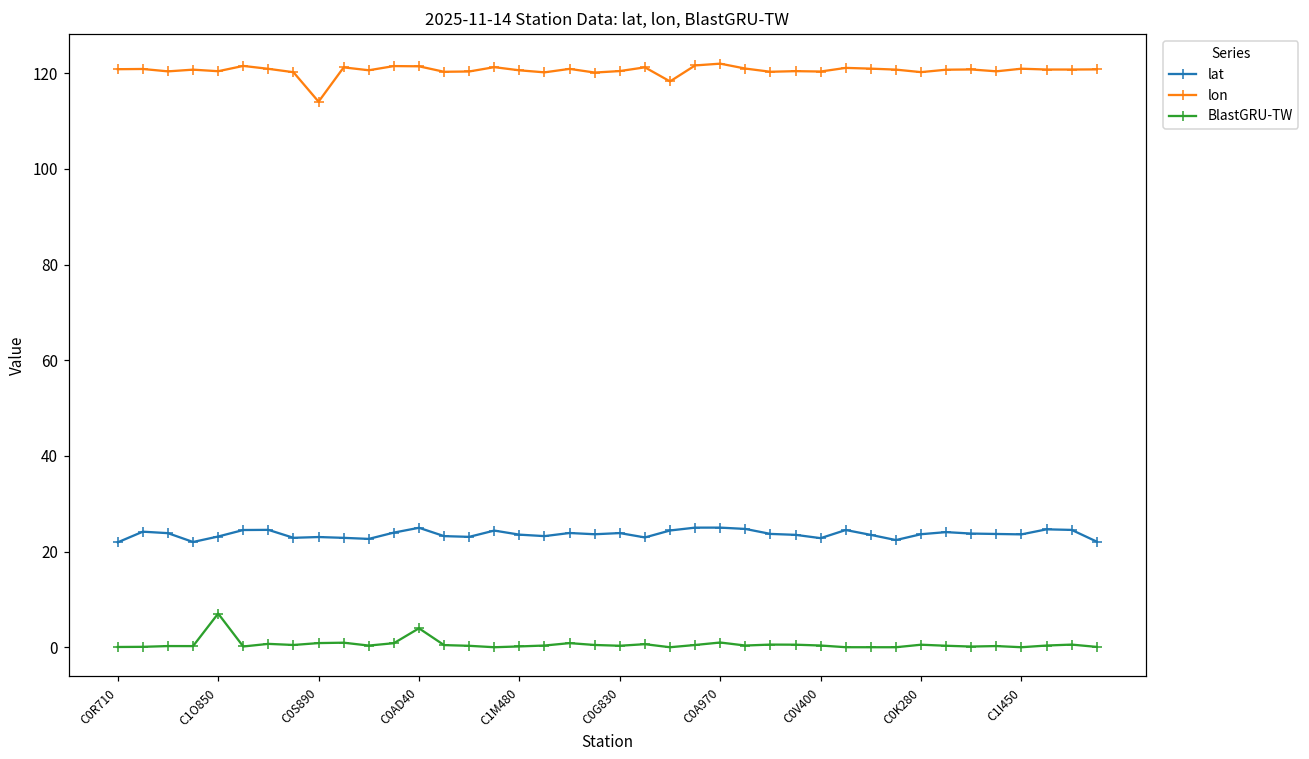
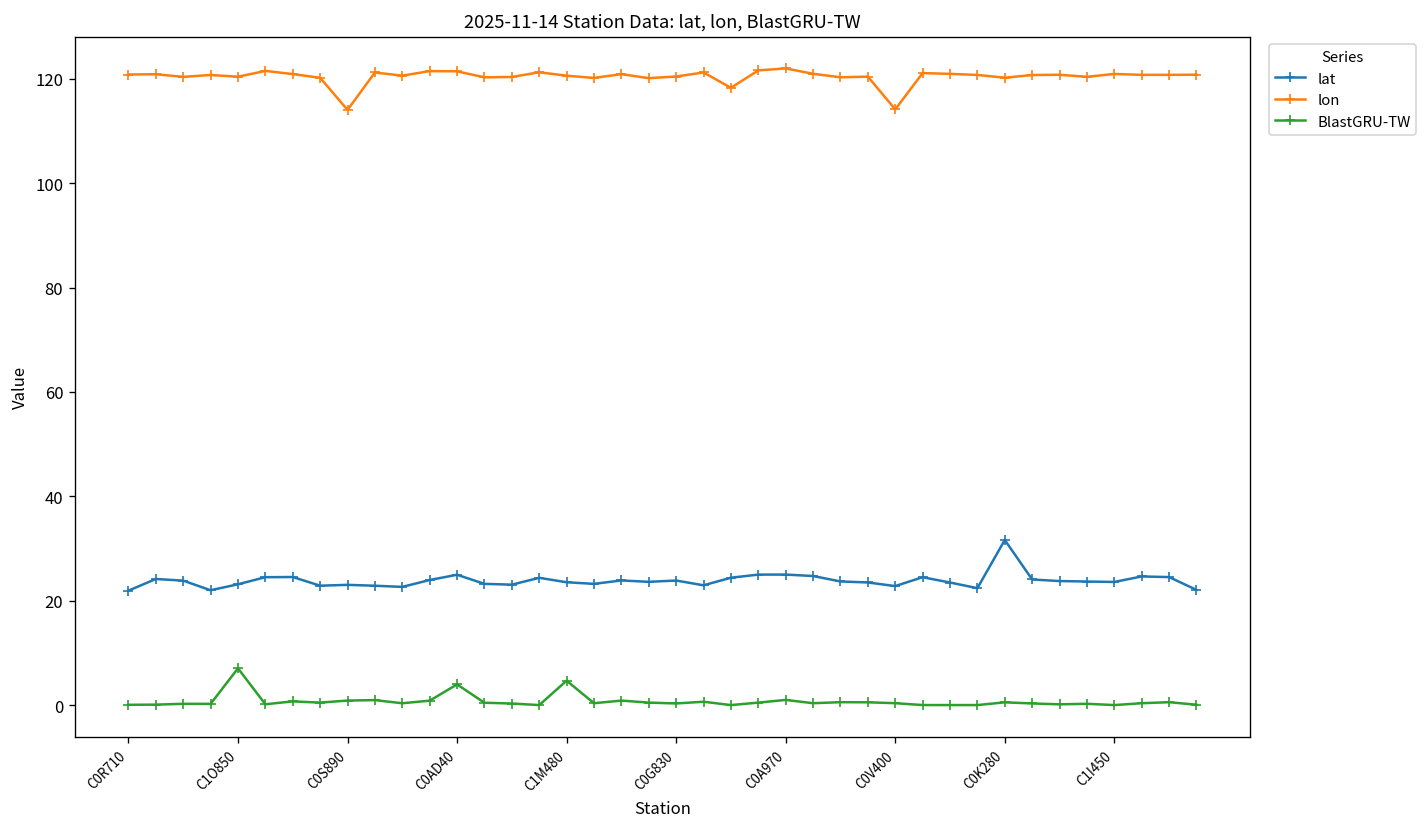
  {
    "lat": {
      "C0R710": 22,
      "C1O850": 23,
      "C0S890": 23,
      "C0AD40": 25,
      "C1M480": 24,
      "C0G830": 24,
      "C0A970": 25,
      "C0V400": 23,
-     "C0K280": 24,
+     "C0K280": 32,
      "C1I450": 24
    },
    "lon": {
      "C0R710": 121,
      "C1O850": 120,
      "C0S890": 114,
      "C0AD40": 121,
      "C1M480": 121,
      "C0G830": 120,
      "C0A970": 122,
-     "C0V400": 120,
+     "C0V400": 114,
      "C0K280": 120,
      "C1I450": 121
    },
    "BlastGRU-TW": {
      "C0R710": 0,
      "C1O850": 7,
      "C0S890": 1,
      "C0AD40": 4,
-     "C1M480": 0,
+     "C1M480": 5,
      "C0G830": 0,
      "C0A970": 1,
      "C0V400": 0,
      "C0K280": 1,
      "C1I450": 0
    }
  }
